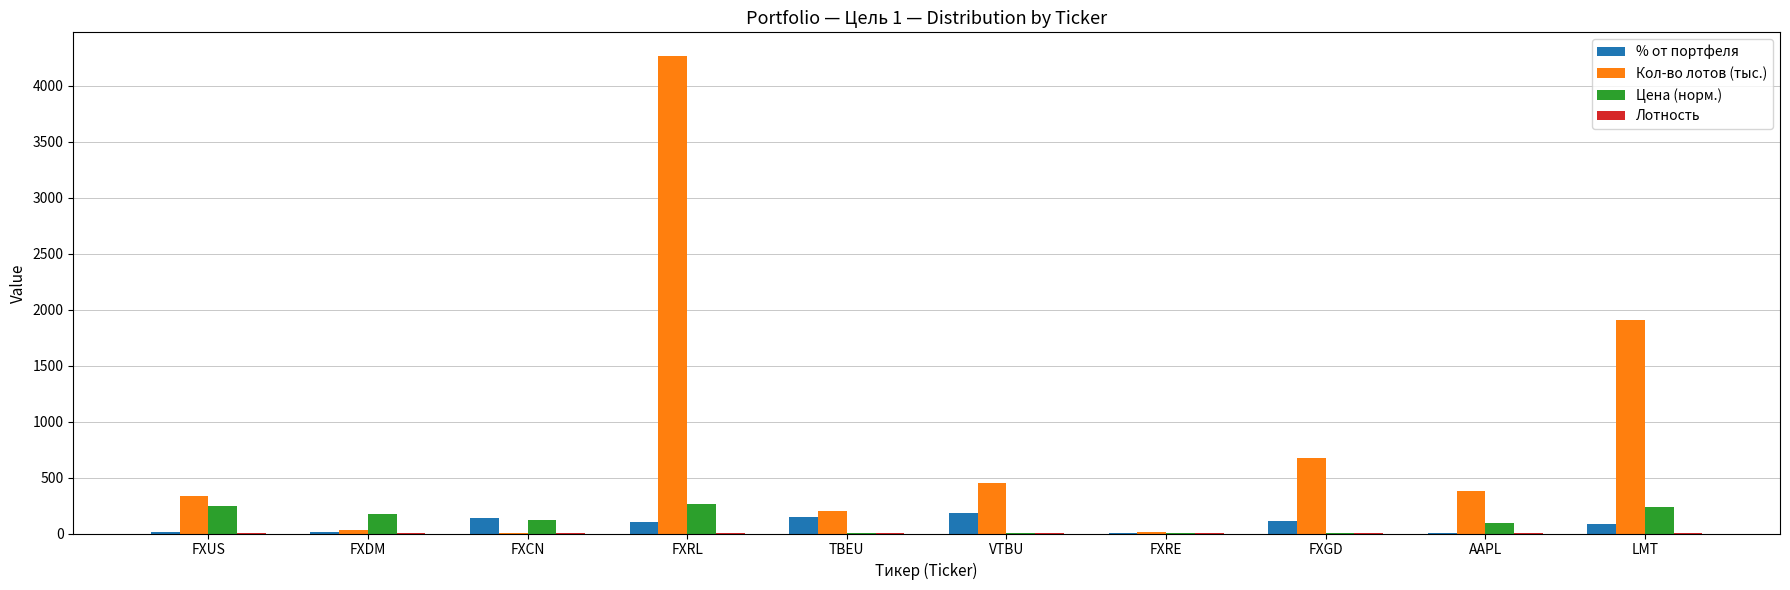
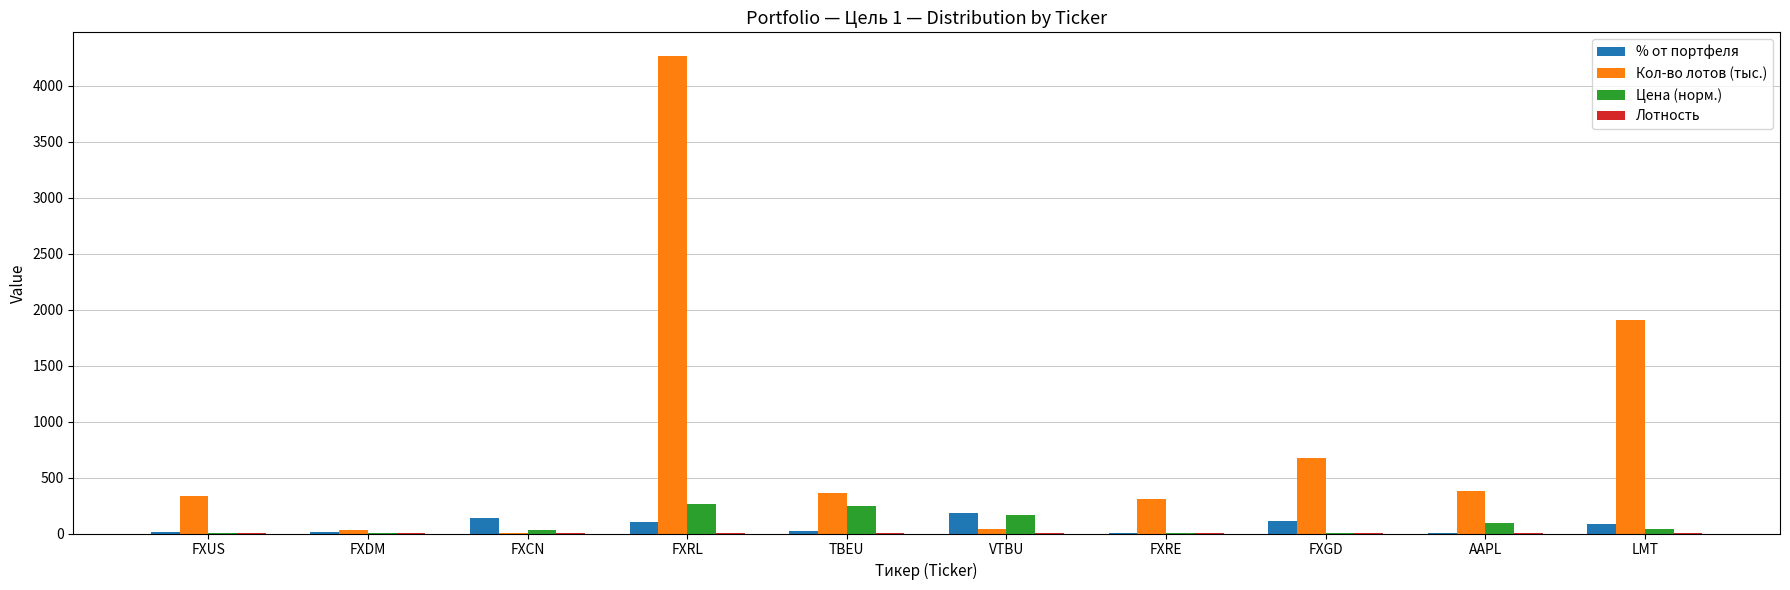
  {
    "% от портфеля": {
      "FXCN": 140,
      "FXRL": 100,
-     "TBEU": 150,
+     "TBEU": 20,
      "VTBU": 180,
      "FXGD": 120,
      "LMT": 90
    },
    "Кол-во лотов (тыс.)": {
      "FXUS": 330,
      "FXDM": 30,
      "FXRL": 4260,
-     "TBEU": 200,
-     "VTBU": 450,
-     "FXRE": 20,
+     "TBEU": 360,
+     "VTBU": 40,
+     "FXRE": 310,
      "FXGD": 680,
      "AAPL": 380,
      "LMT": 1910
    },
    "Цена (норм.)": {
-     "FXUS": 240,
-     "FXDM": 180,
-     "FXCN": 120,
+     "FXUS": 0,
+     "FXDM": 0,
+     "FXCN": 30,
      "FXRL": 260,
-     "TBEU": 0,
-     "VTBU": 0,
+     "TBEU": 250,
+     "VTBU": 160,
      "AAPL": 90,
-     "LMT": 240
+     "LMT": 40
    }
  }
